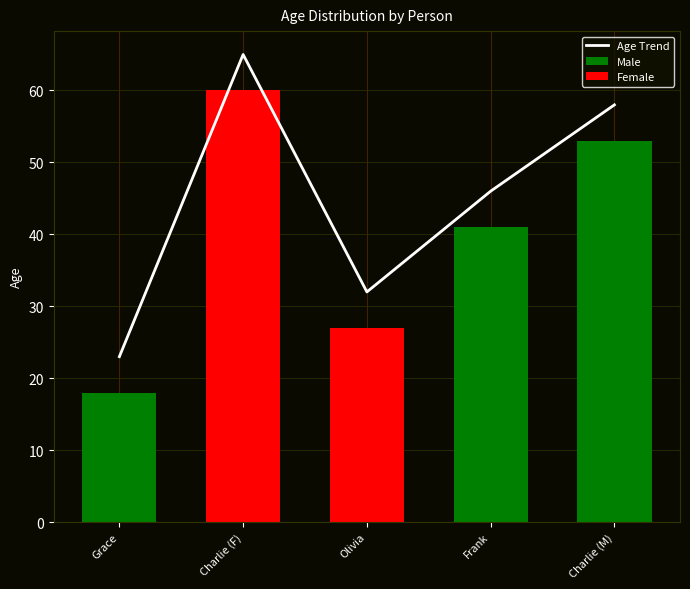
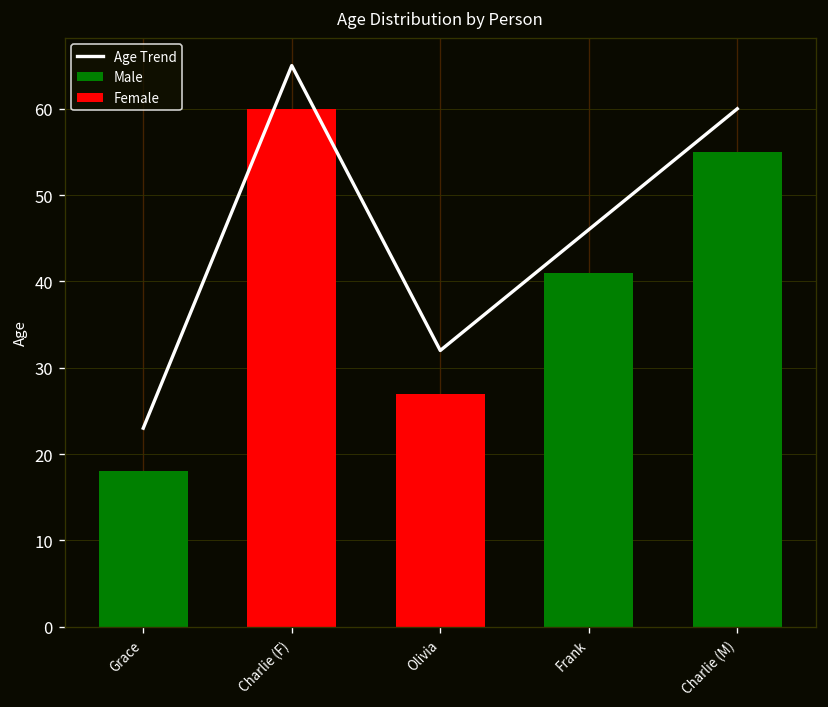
  {
    "Age Trend": {
      "Grace": 23,
      "Charlie (F)": 65,
      "Olivia": 32,
      "Frank": 46,
-     "Charlie (M)": 58
+     "Charlie (M)": 60
    }
  }
